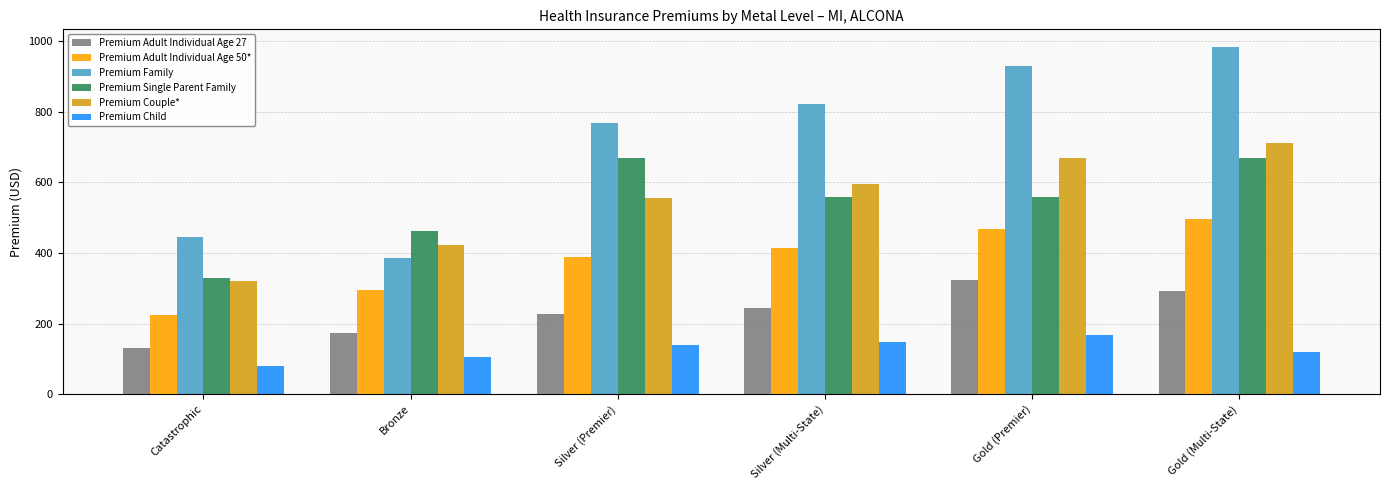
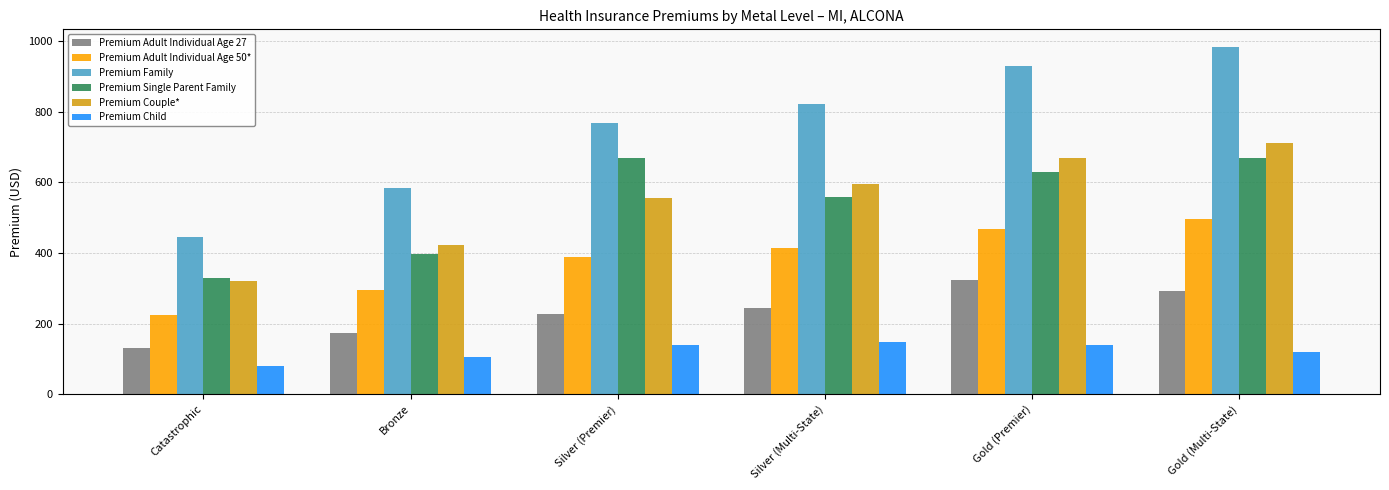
  {
    "Premium Adult Individual Age 27": {
      "Catastrophic": 130,
      "Bronze": 170,
      "Silver (Premier)": 230,
      "Silver (Multi-State)": 240,
      "Gold (Premier)": 320,
      "Gold (Multi-State)": 290
    },
    "Premium Family": {
      "Catastrophic": 450,
-     "Bronze": 390,
+     "Bronze": 580,
      "Silver (Premier)": 770,
      "Silver (Multi-State)": 820,
      "Gold (Premier)": 930,
      "Gold (Multi-State)": 980
    },
    "Premium Single Parent Family": {
      "Catastrophic": 330,
-     "Bronze": 460,
+     "Bronze": 400,
      "Silver (Premier)": 670,
      "Silver (Multi-State)": 560,
-     "Gold (Premier)": 560,
+     "Gold (Premier)": 630,
      "Gold (Multi-State)": 670
    },
    "Premium Child": {
      "Catastrophic": 80,
      "Bronze": 100,
      "Silver (Premier)": 140,
      "Silver (Multi-State)": 150,
-     "Gold (Premier)": 170,
+     "Gold (Premier)": 140,
      "Gold (Multi-State)": 120
    }
  }
